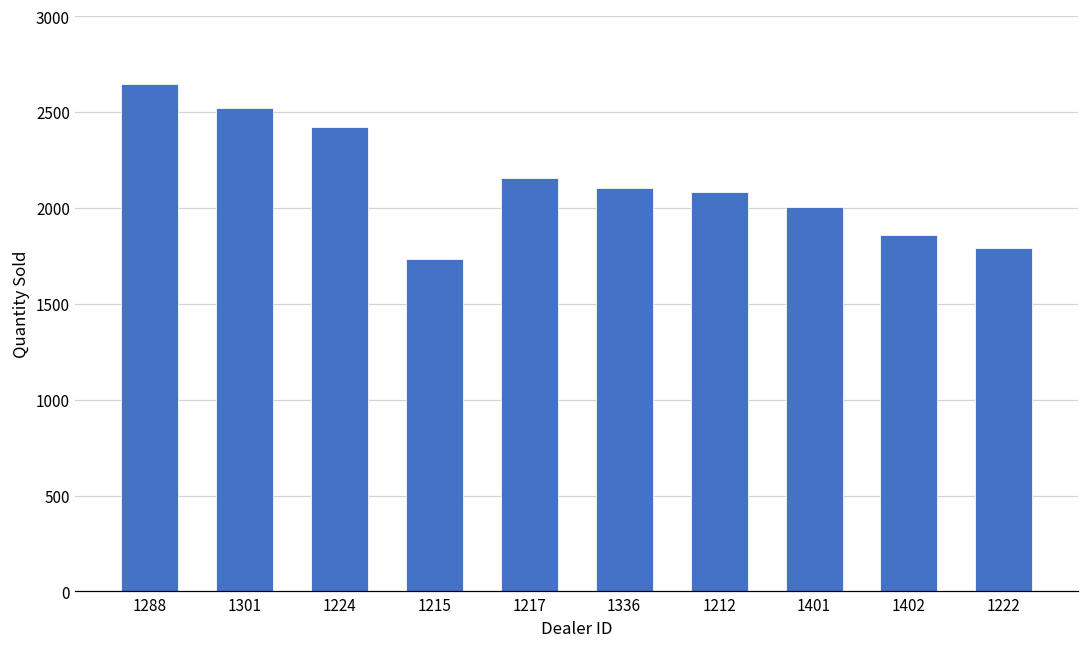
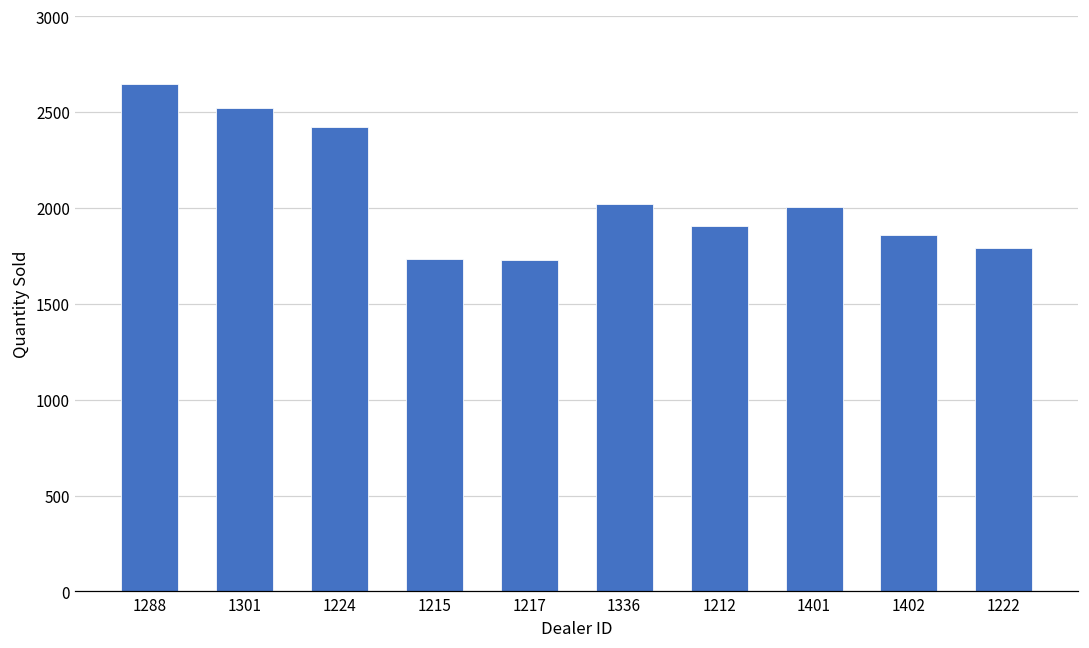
  {
    "1288": 2640,
    "1301": 2520,
    "1224": 2420,
    "1215": 1730,
-   "1217": 2160,
-   "1336": 2100,
-   "1212": 2080,
+   "1217": 1730,
+   "1336": 2020,
+   "1212": 1910,
    "1401": 2010,
    "1402": 1860,
    "1222": 1790
  }
